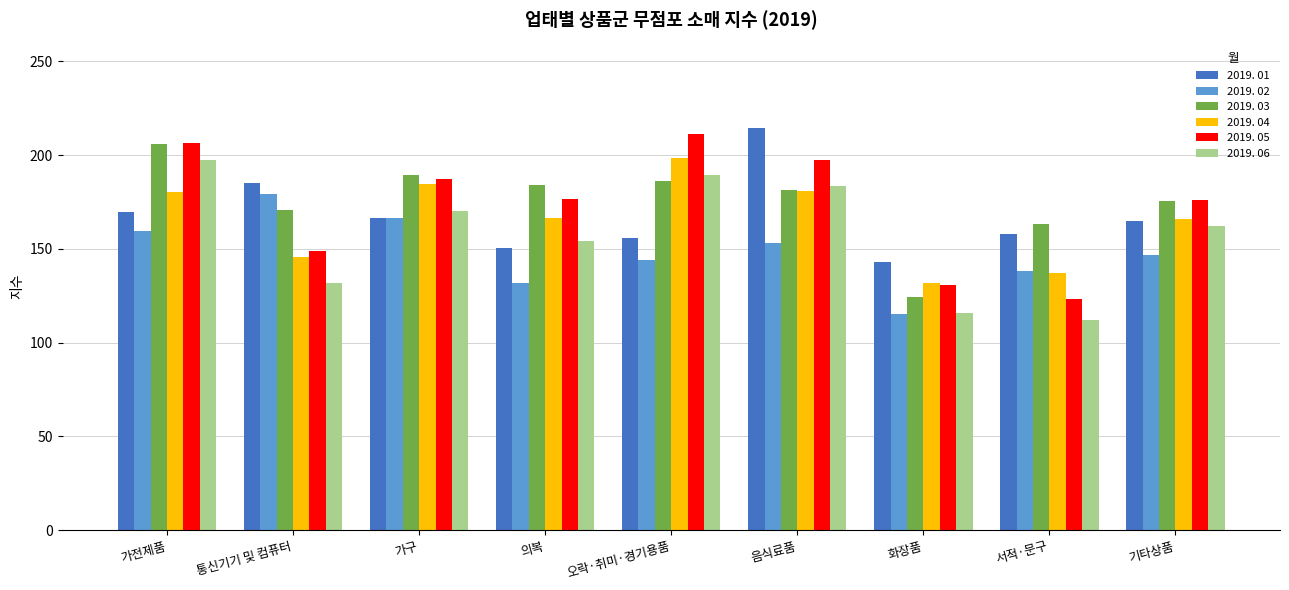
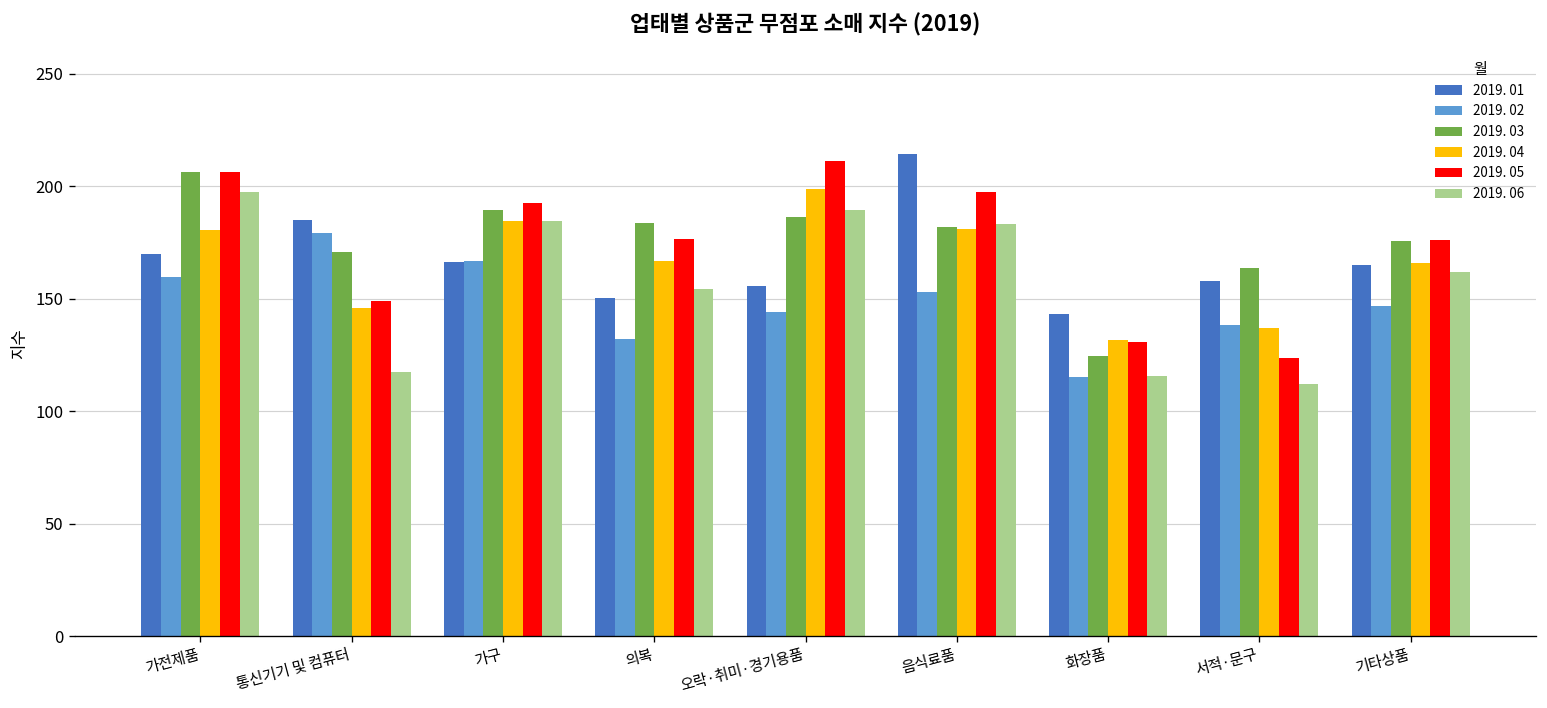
  {
    "2019. 03": {
      "가전제품": 206,
      "통신기기 및 컴퓨터": 171,
      "가구": 190,
      "의복": 184,
      "오락·취미·경기용품": 186,
      "음식료품": 182,
      "화장품": 124,
      "서적·문구": 164,
      "기타상품": 176
    },
    "2019. 04": {
      "가전제품": 181,
      "통신기기 및 컴퓨터": 146,
      "가구": 184,
      "의복": 167,
      "오락·취미·경기용품": 199,
      "음식료품": 181,
      "화장품": 132,
      "서적·문구": 137,
      "기타상품": 166
    },
    "2019. 05": {
      "가전제품": 206,
      "통신기기 및 컴퓨터": 149,
-     "가구": 187,
+     "가구": 193,
      "의복": 177,
      "오락·취미·경기용품": 211,
      "음식료품": 198,
      "화장품": 131,
      "서적·문구": 124,
      "기타상품": 176
    },
    "2019. 06": {
      "가전제품": 198,
-     "통신기기 및 컴퓨터": 132,
-     "가구": 170,
+     "통신기기 및 컴퓨터": 118,
+     "가구": 185,
      "의복": 154,
      "오락·취미·경기용품": 189,
      "음식료품": 183,
      "화장품": 116,
      "서적·문구": 112,
      "기타상품": 162
    }
  }
